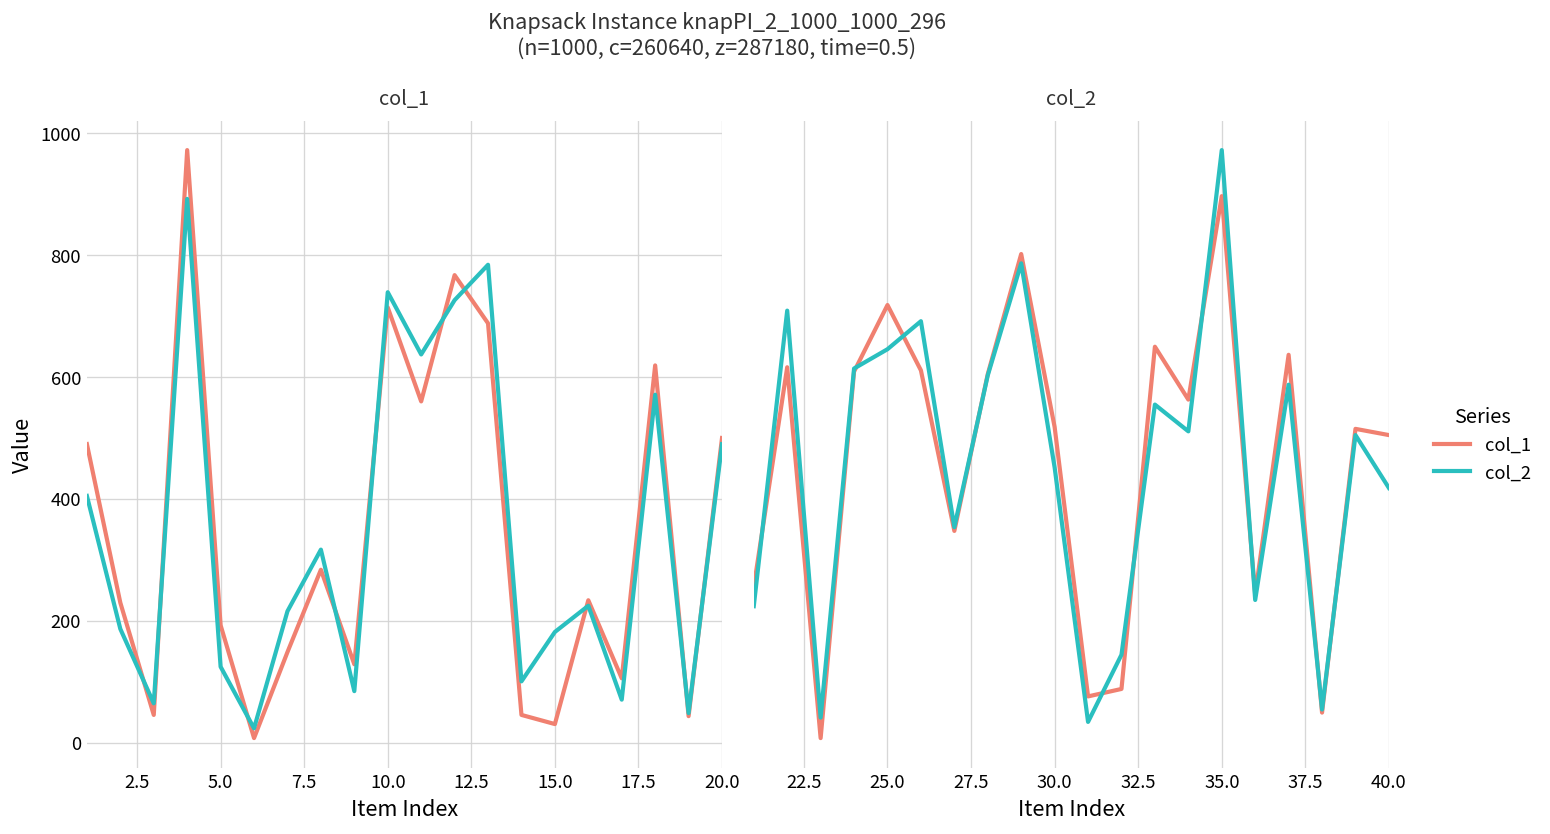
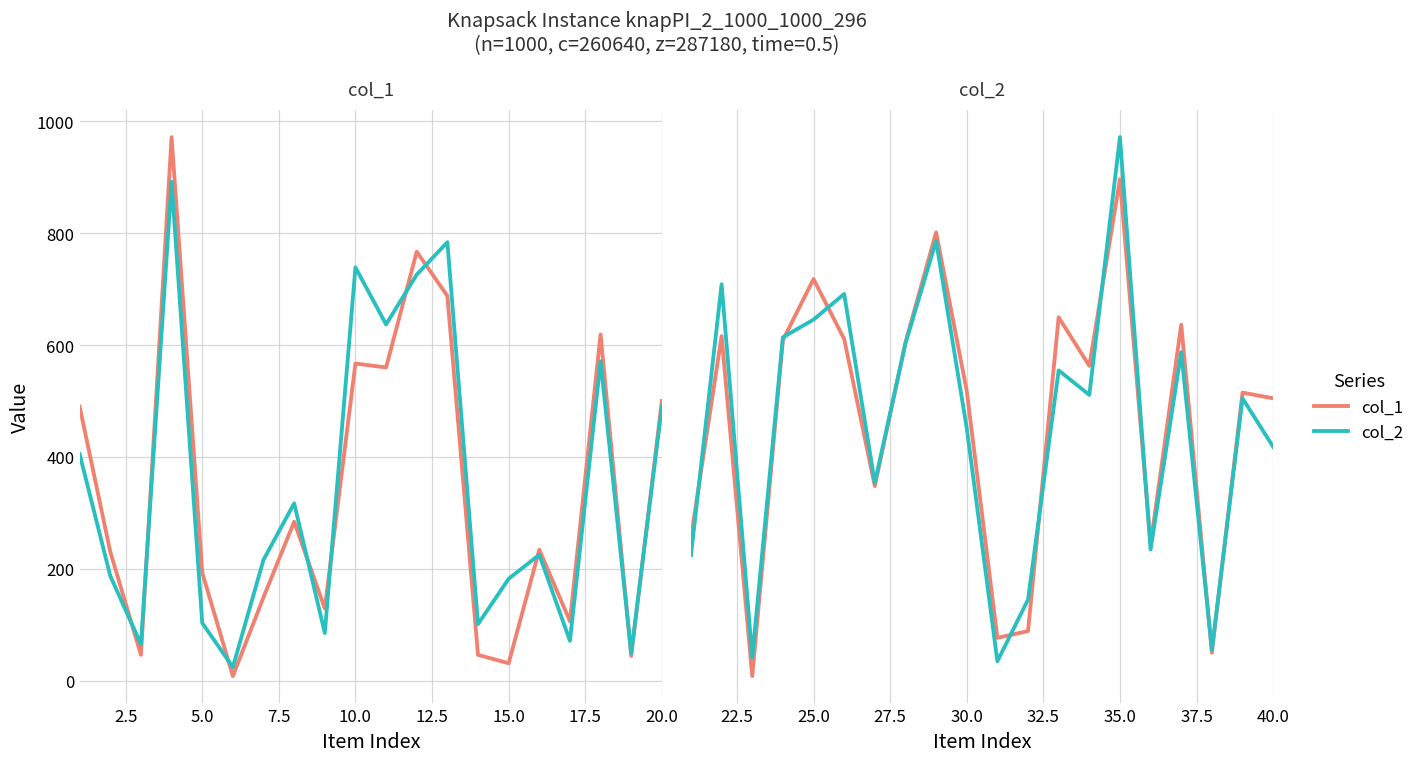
  {
    "col_1": {
      "col_1": {
        "5.0": 190,
-       "10.0": 710,
+       "10.0": 570,
        "15.0": 30,
        "20.0": 500
      },
      "col_2": {
-       "5.0": 130,
+       "5.0": 100,
        "10.0": 740,
        "15.0": 180,
        "20.0": 490
      }
    }
  }
